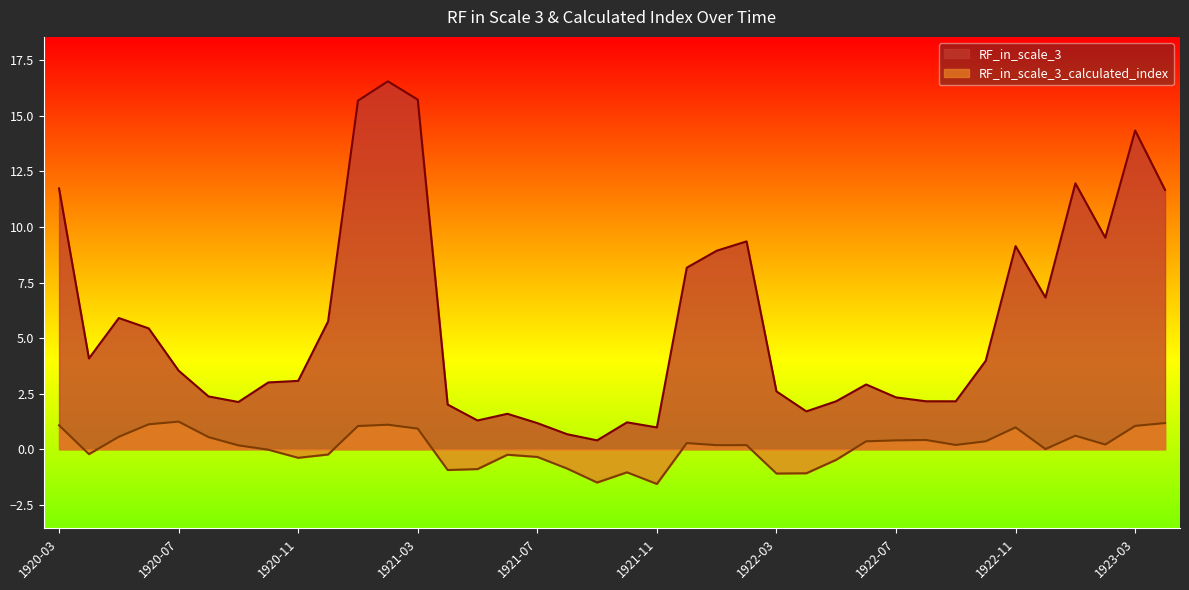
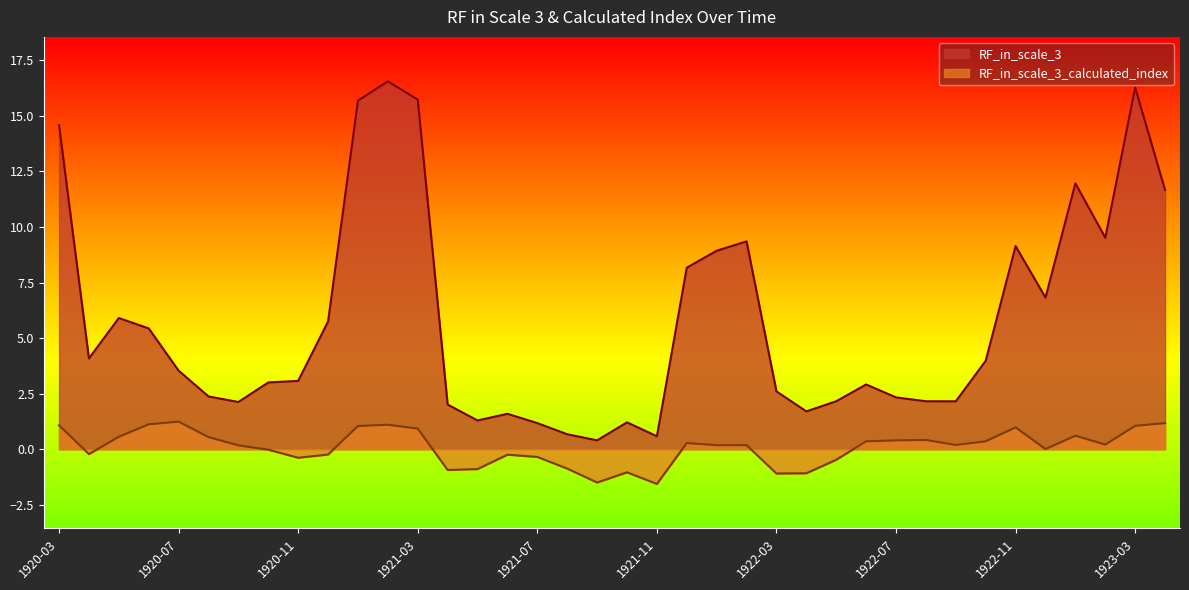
  {
    "RF_in_scale_3": {
-     "1920-03": 11.7,
+     "1920-03": 14.6,
      "1920-07": 3.5,
      "1920-11": 3.1,
      "1921-03": 15.7,
      "1921-07": 1.2,
-     "1921-11": 1.0,
+     "1921-11": 0.6,
      "1922-03": 2.6,
      "1922-07": 2.3,
      "1922-11": 9.1,
-     "1923-03": 14.3
+     "1923-03": 16.3
    }
  }
